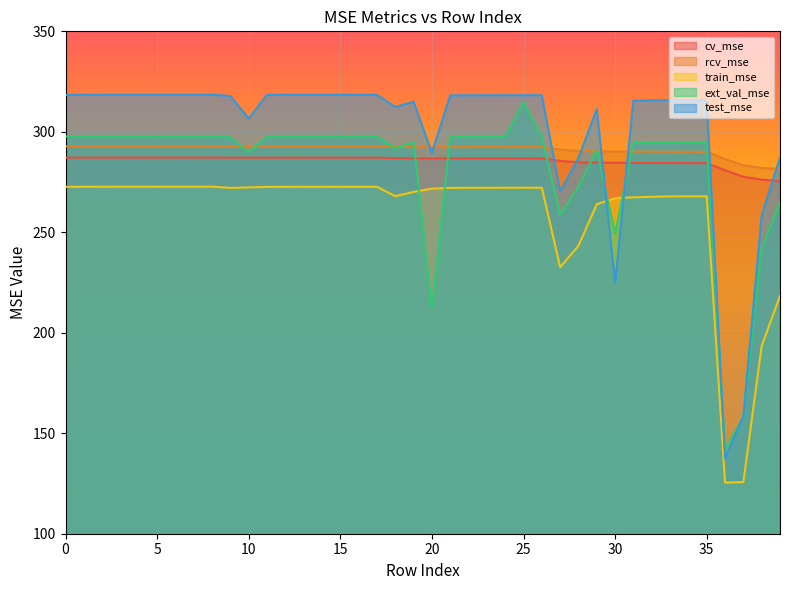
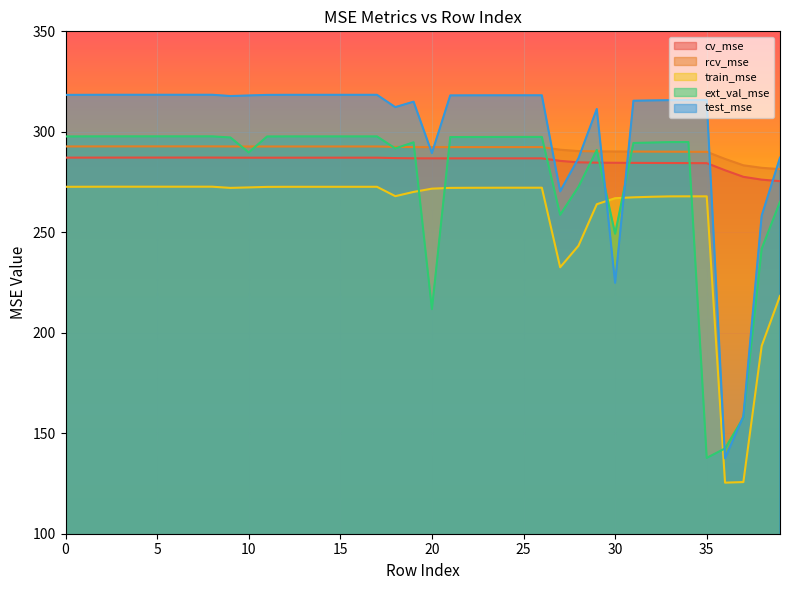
  {
    "ext_val_mse": {
      "0": 298,
      "5": 298,
      "10": 290,
      "15": 298,
      "20": 212,
-     "25": 315,
+     "25": 297,
      "30": 249,
-     "35": 295
+     "35": 138
    },
    "test_mse": {
      "0": 318,
      "5": 318,
-     "10": 307,
+     "10": 318,
      "15": 318,
      "20": 289,
      "25": 318,
      "30": 225
    }
  }
